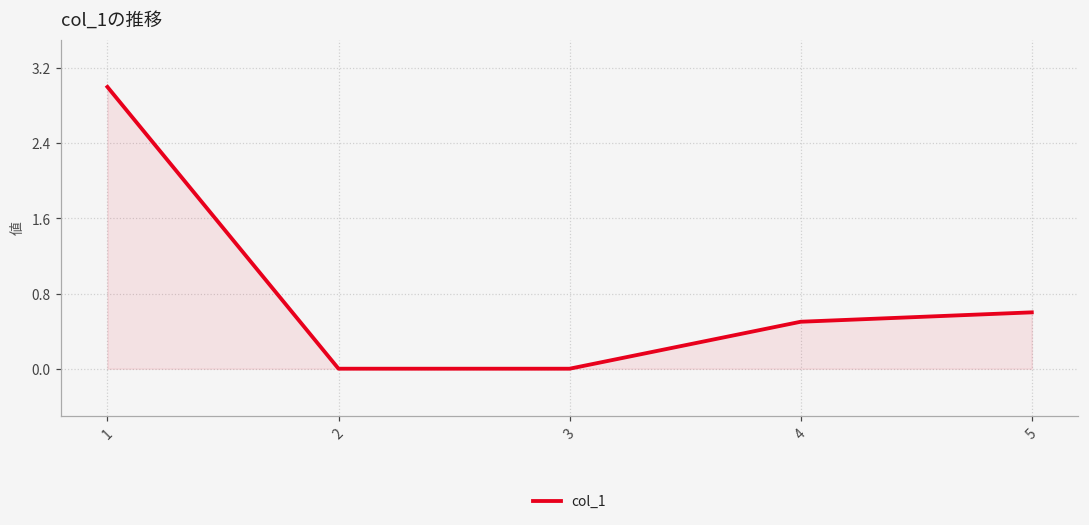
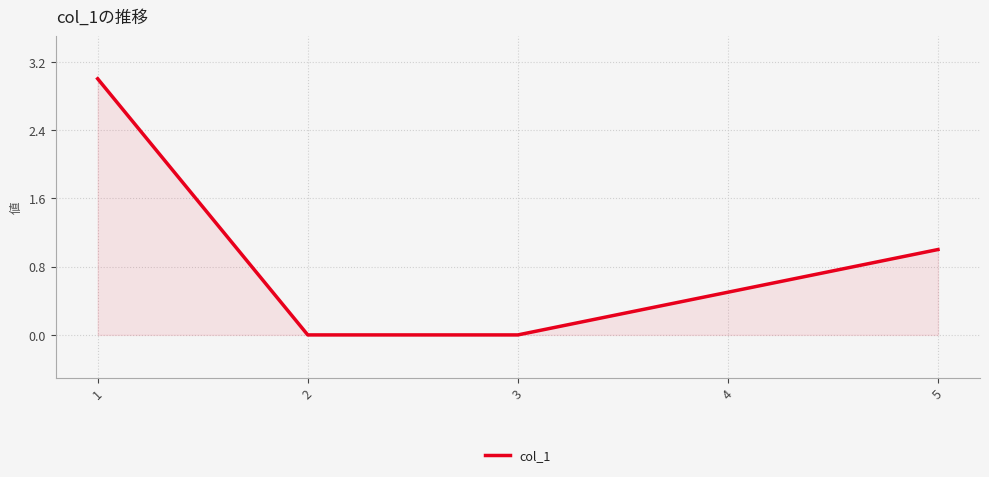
  {
    "1": 3.0,
    "2": 0.0,
    "3": 0.0,
    "4": 0.5,
-   "5": 0.6
+   "5": 1.0
  }
